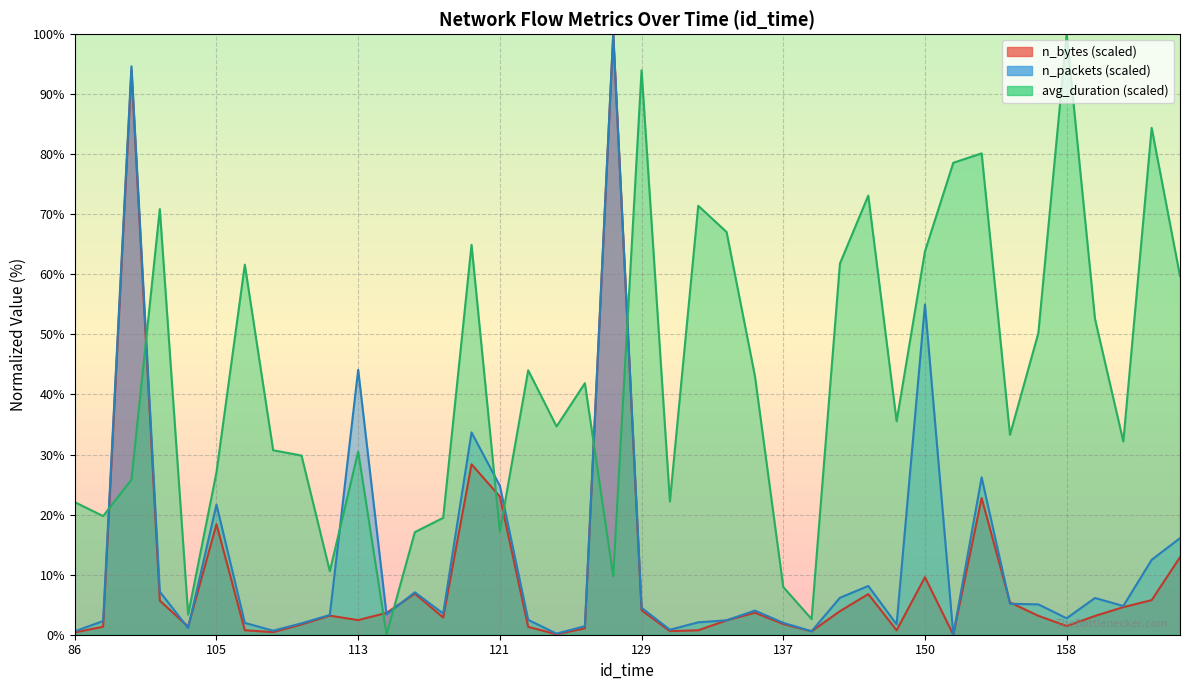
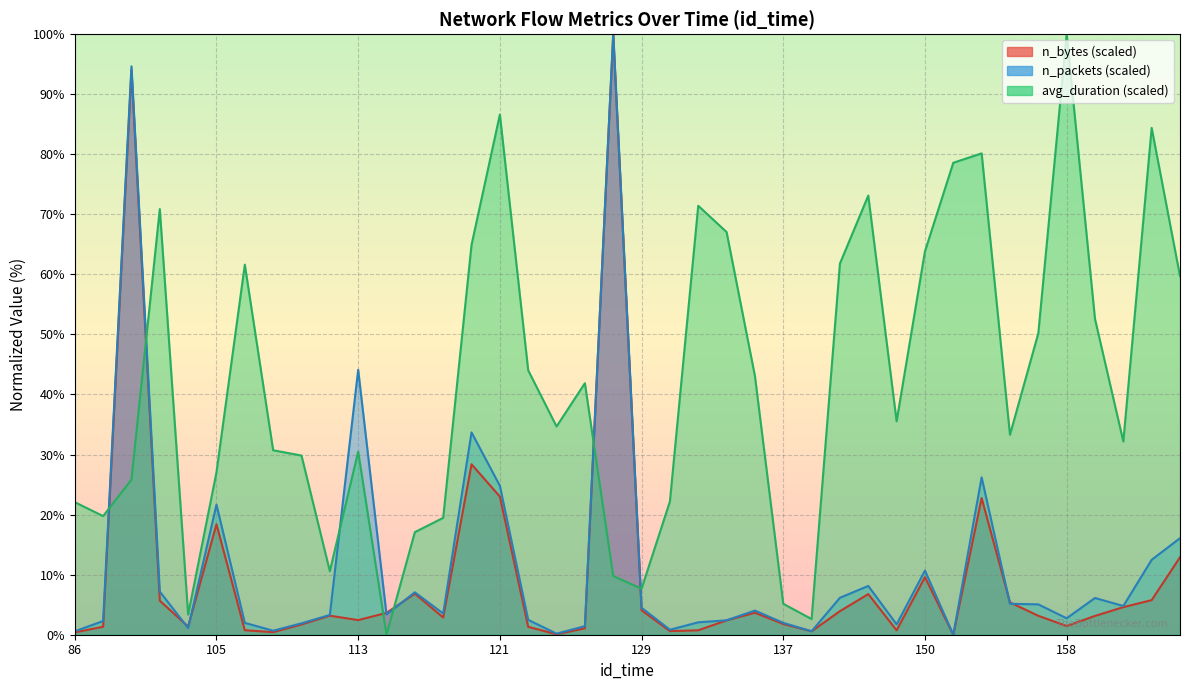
  {
    "n_bytes (scaled)": {
      "105": "18%",
      "113": "2%",
      "121": "23%",
      "129": "4%",
      "150": "10%",
      "158": "1%"
    },
    "n_packets (scaled)": {
      "105": "22%",
      "113": "44%",
      "121": "25%",
      "129": "4%",
-     "150": "55%",
+     "150": "11%",
      "158": "3%"
    },
    "avg_duration (scaled)": {
      "86": "22%",
      "105": "27%",
      "113": "30%",
-     "121": "17%",
-     "129": "94%",
-     "137": "8%",
+     "121": "87%",
+     "129": "8%",
+     "137": "5%",
      "150": "64%",
      "158": "100%"
    }
  }
